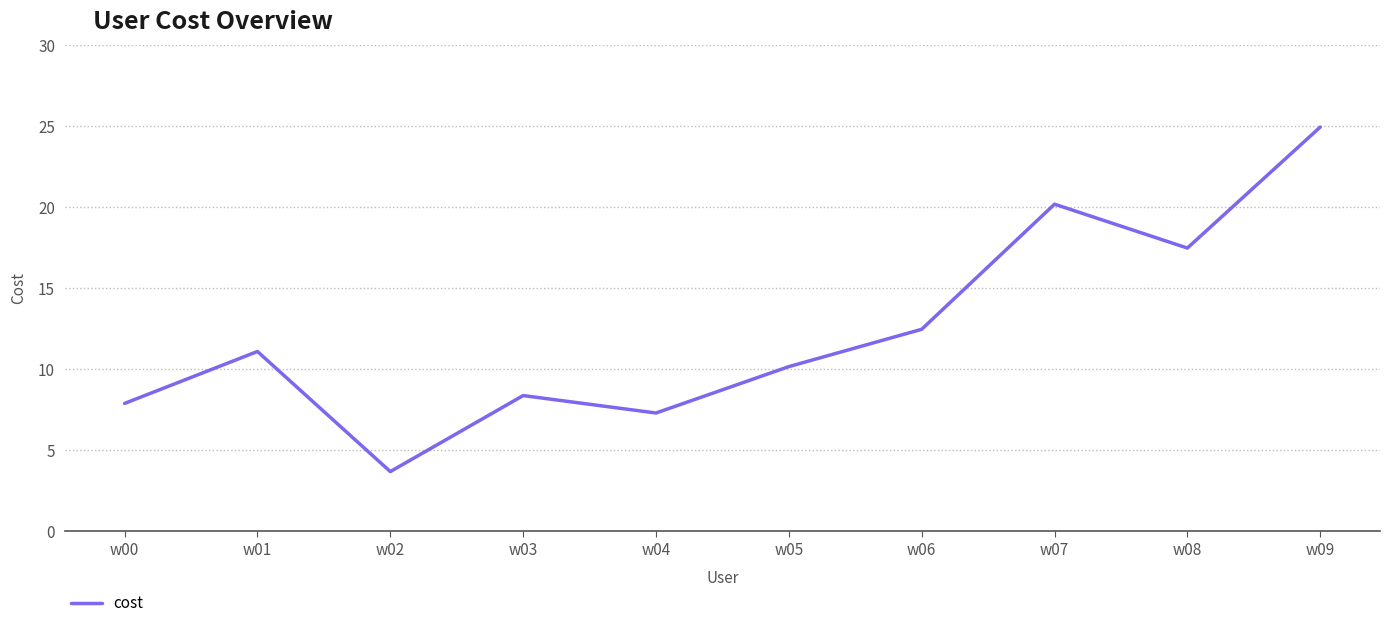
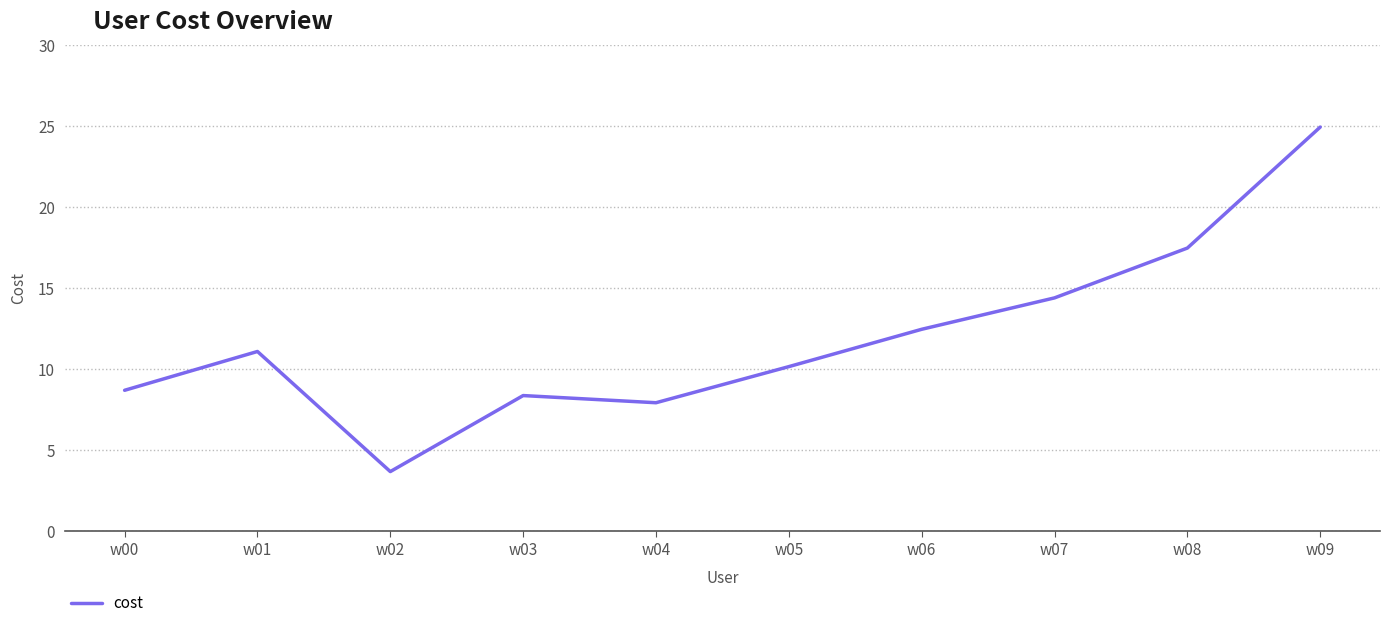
  {
-   "w00": 7.9,
+   "w00": 8.7,
    "w01": 11.1,
    "w02": 3.6,
    "w03": 8.3,
-   "w04": 7.3,
+   "w04": 7.9,
    "w05": 10.1,
    "w06": 12.4,
-   "w07": 20.2,
+   "w07": 14.4,
    "w08": 17.4,
    "w09": 24.9
  }
